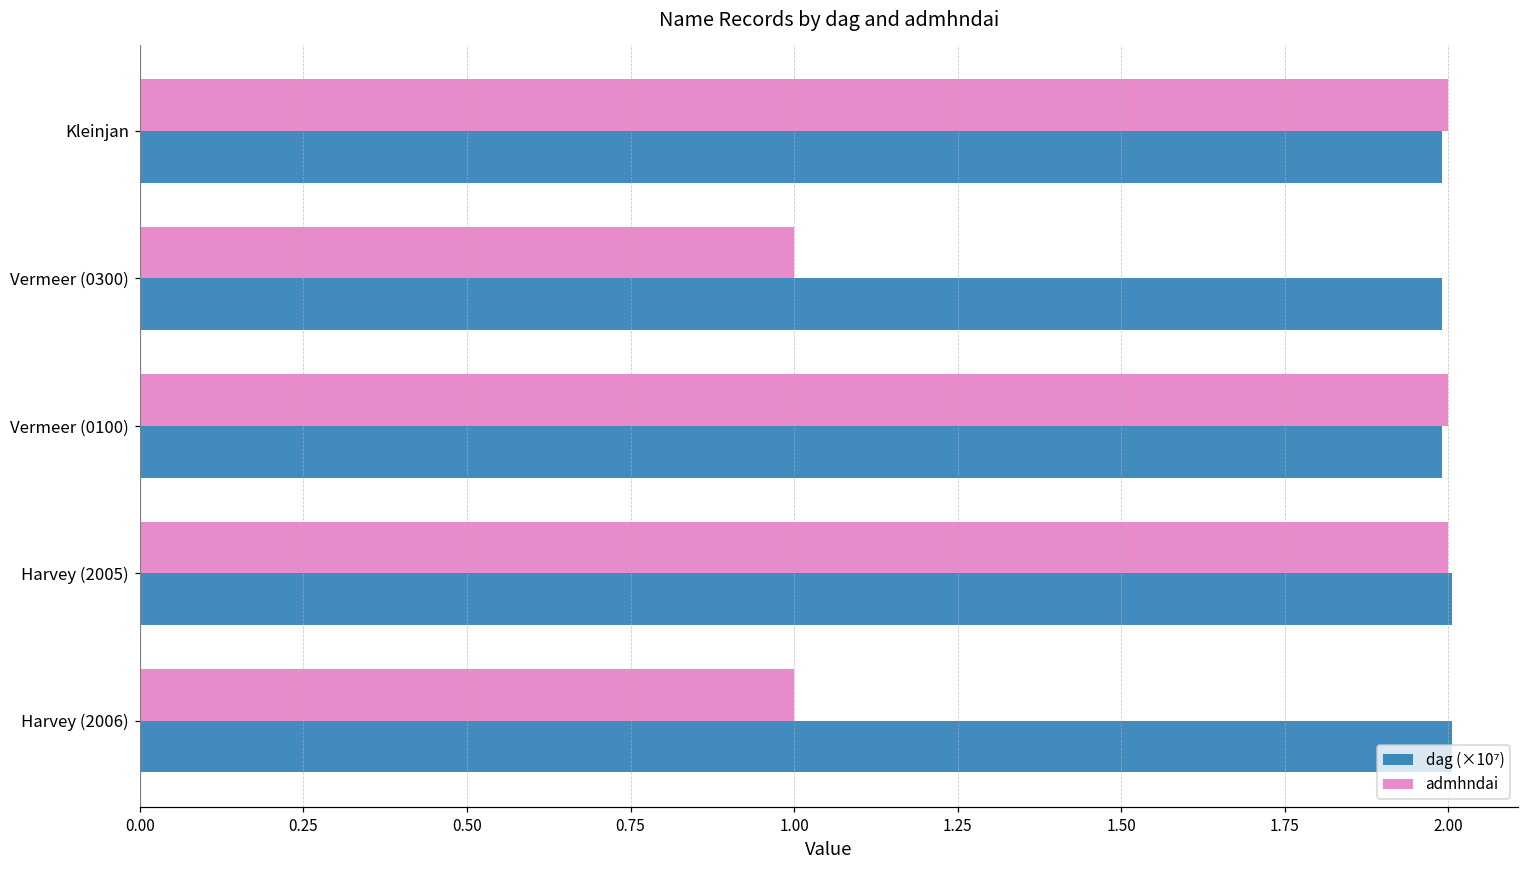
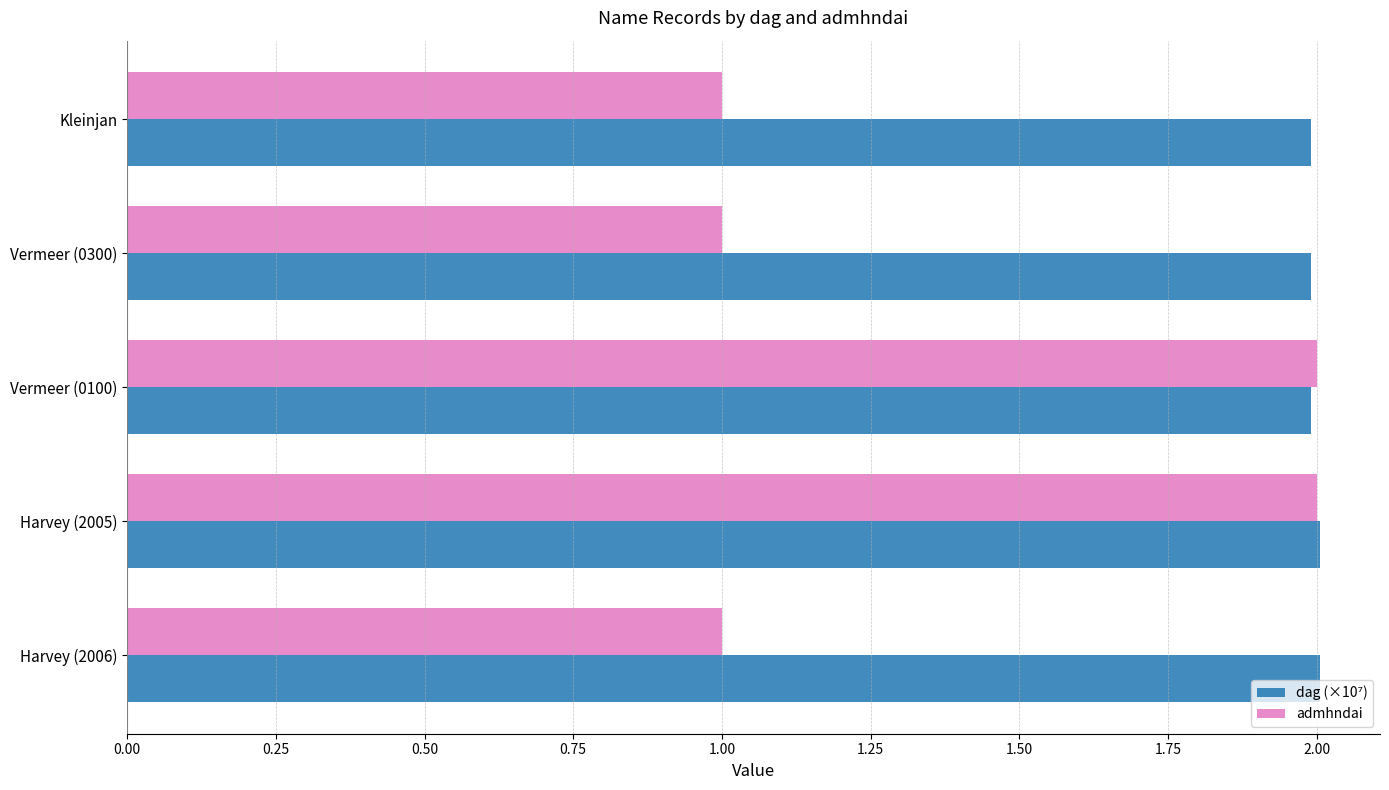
  {
    "dag (×10⁷)": {
      "Kleinjan": 1.99,
      "Vermeer (0300)": 1.99,
      "Vermeer (0100)": 1.99,
      "Harvey (2005)": 2.01,
      "Harvey (2006)": 2.01
    },
    "admhndai": {
-     "Kleinjan": 2,
+     "Kleinjan": 1,
      "Vermeer (0300)": 1,
      "Vermeer (0100)": 2,
      "Harvey (2005)": 2,
      "Harvey (2006)": 1
    }
  }
